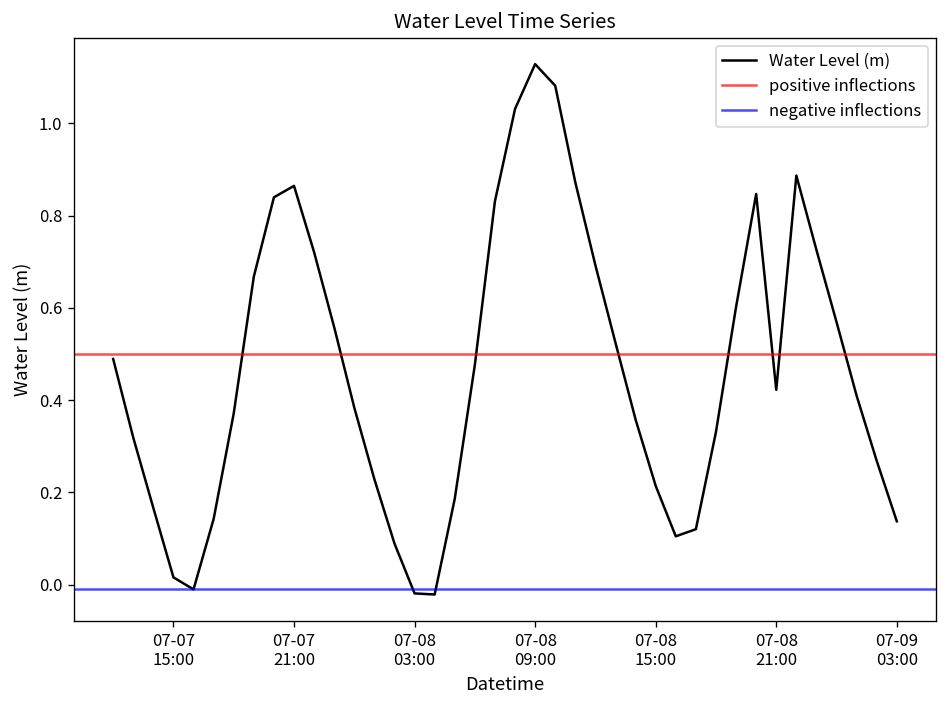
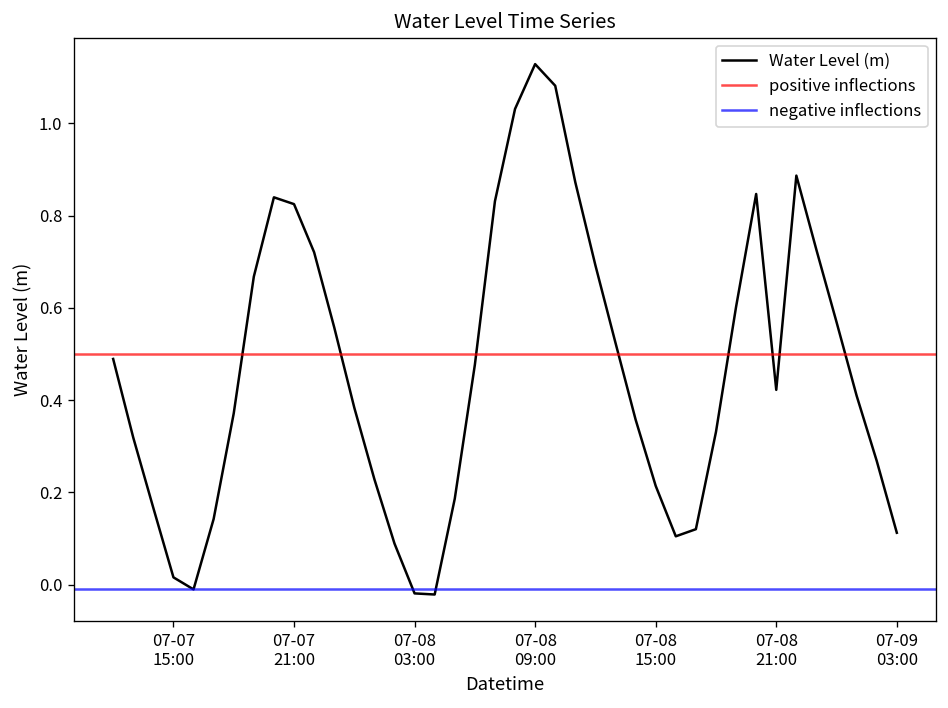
  {
    "07-07 15:00": 0.02,
-   "07-07 21:00": 0.86,
+   "07-07 21:00": 0.82,
    "07-08 03:00": -0.02,
    "07-08 09:00": 1.13,
    "07-08 15:00": 0.21,
    "07-08 21:00": 0.42,
-   "07-09 03:00": 0.14
+   "07-09 03:00": 0.11
  }
